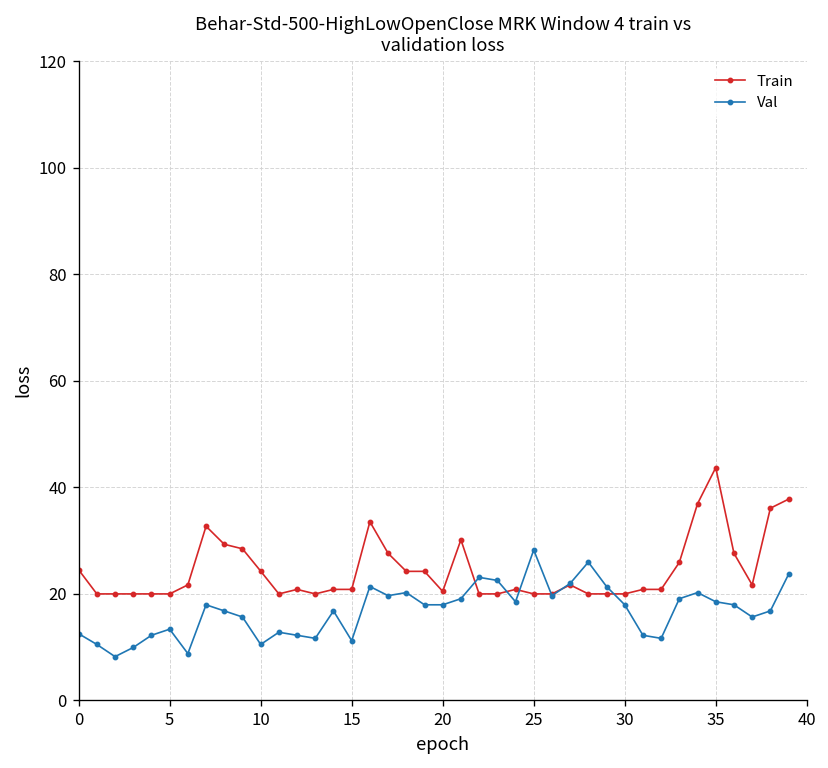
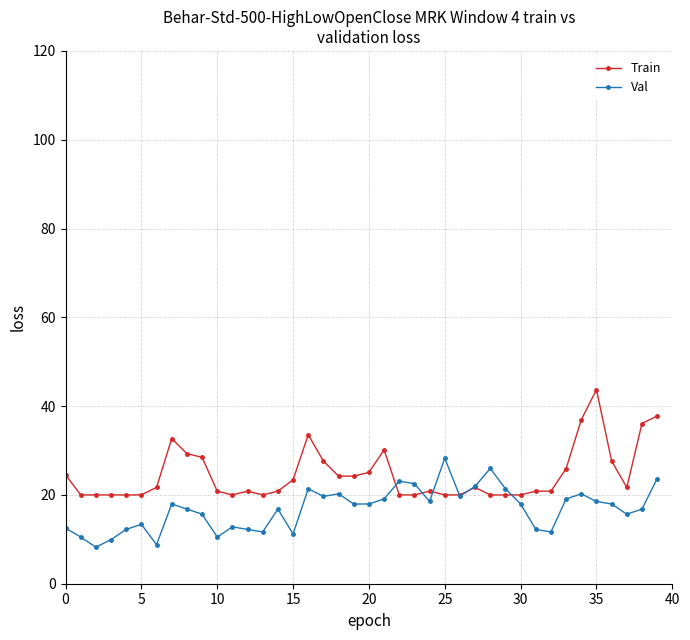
  {
    "Train": {
      "0": 25,
      "5": 20,
-     "10": 24,
-     "15": 21,
-     "20": 20,
+     "10": 21,
+     "15": 23,
+     "20": 25,
      "25": 20,
      "30": 20,
      "35": 44
    },
    "Val": {
      "0": 13,
      "5": 13,
      "10": 11,
      "15": 11,
      "20": 18,
      "25": 28,
      "30": 18,
      "35": 19
    }
  }
